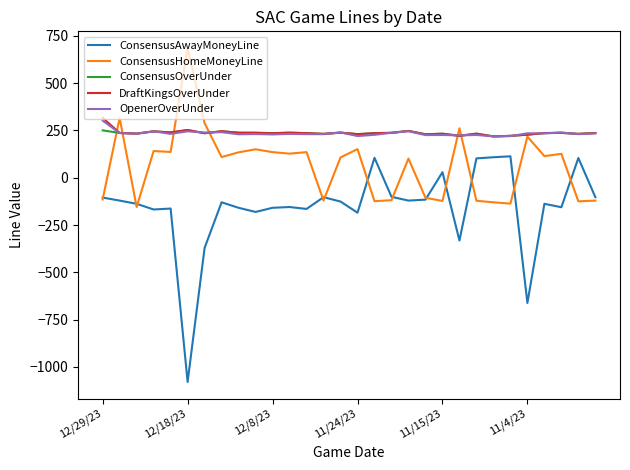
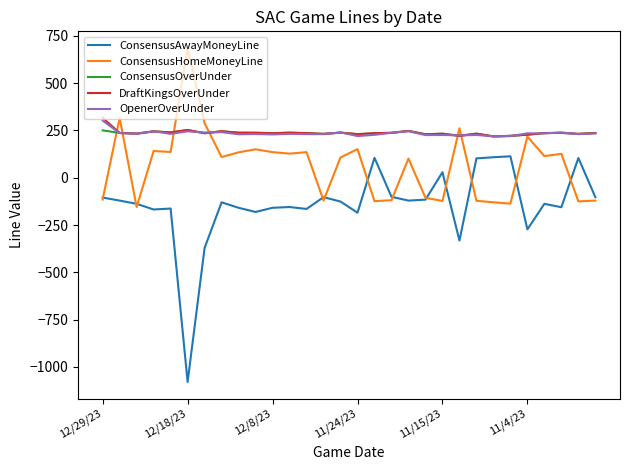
  {
    "ConsensusAwayMoneyLine": {
      "12/18/23": -1080,
      "12/8/23": -160,
      "11/24/23": -190,
      "11/15/23": 30,
-     "11/4/23": -660
+     "11/4/23": -270
    },
    "ConsensusHomeMoneyLine": {
      "12/8/23": 140,
      "11/24/23": 150,
      "11/15/23": -120
    },
    "ConsensusOverUnder": {
      "12/29/23": 250
    },
    "OpenerOverUnder": {
      "12/29/23": 300
    }
  }
